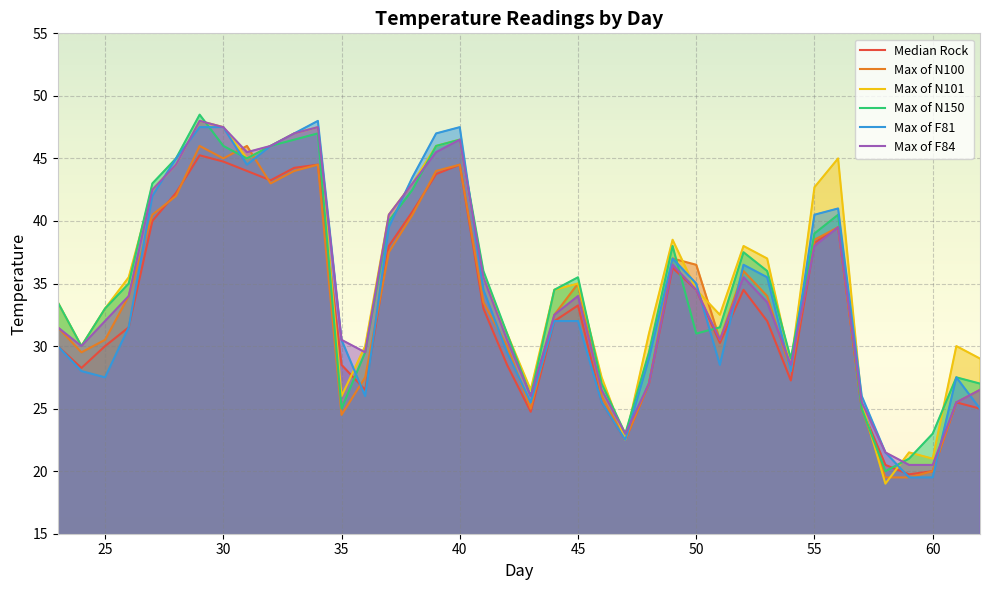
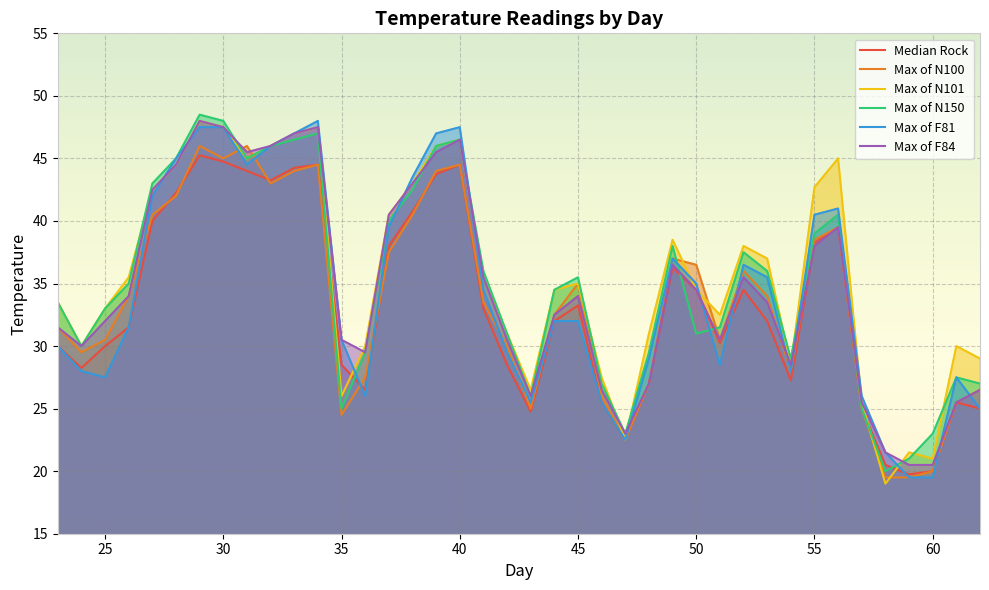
  {
    "Max of N101": {
      "35": 26,
      "55": 42.7,
      "60": 21
    },
    "Max of N150": {
-     "30": 46,
+     "30": 48,
      "35": 25,
      "45": 35.5,
      "50": 31,
      "55": 39,
      "60": 23
    },
    "Max of F81": {
      "25": 27.5,
      "40": 47.5,
      "45": 32,
      "50": 35,
      "55": 40.5,
      "60": 19.5
    },
    "Max of F84": {
      "25": 32,
      "45": 34,
      "55": 38,
      "60": 20.5
    }
  }
